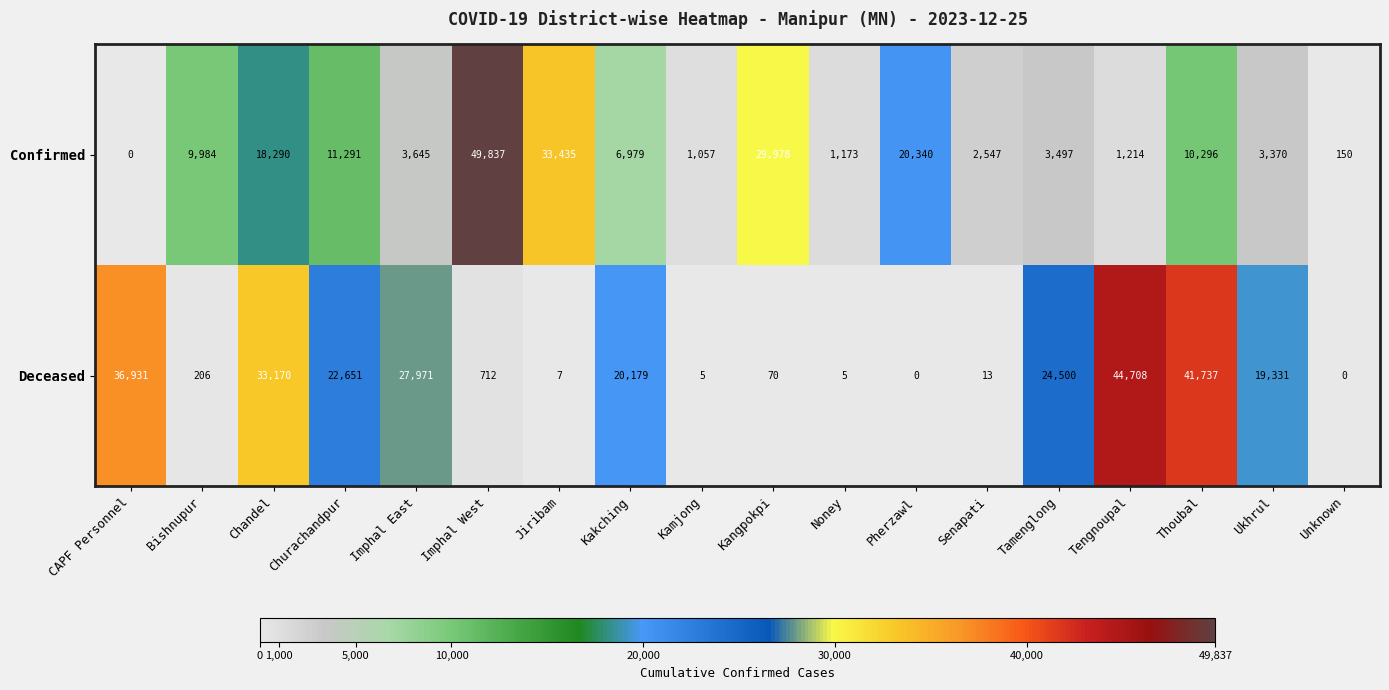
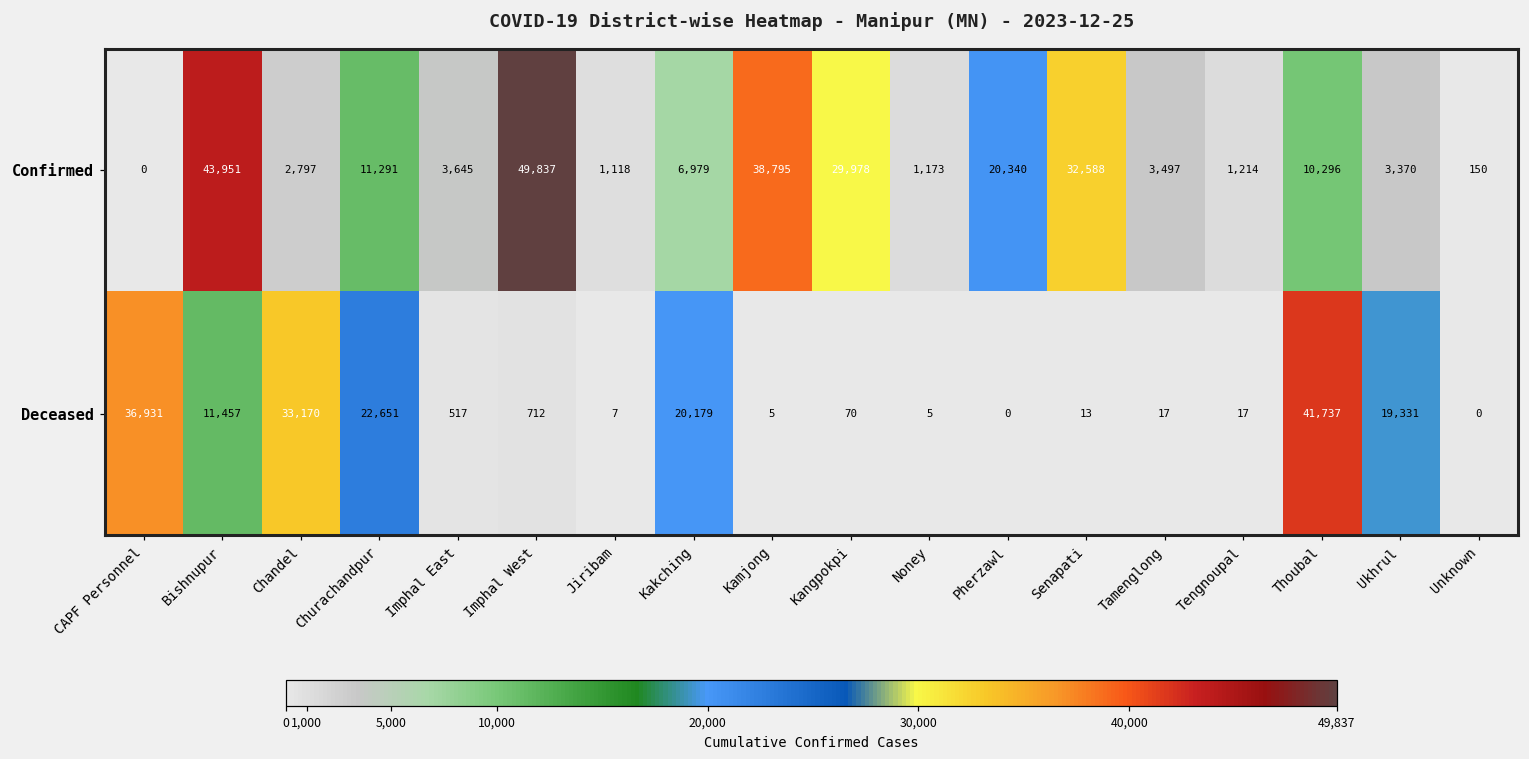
  {
    "Confirmed": {
      "CAPF Personnel": "0",
-     "Bishnupur": "9,984",
-     "Chandel": "18,290",
+     "Bishnupur": "43,951",
+     "Chandel": "2,797",
      "Churachandpur": "11,291",
      "Imphal East": "3,645",
      "Imphal West": "49,837",
-     "Jiribam": "33,435",
+     "Jiribam": "1,118",
      "Kakching": "6,979",
-     "Kamjong": "1,057",
+     "Kamjong": "38,795",
      "Kangpokpi": "29,978",
      "Noney": "1,173",
      "Pherzawl": "20,340",
-     "Senapati": "2,547",
+     "Senapati": "32,588",
      "Tamenglong": "3,497",
      "Tengnoupal": "1,214",
      "Thoubal": "10,296",
      "Ukhrul": "3,370",
      "Unknown": "150"
    },
    "Deceased": {
      "CAPF Personnel": "36,931",
-     "Bishnupur": "206",
+     "Bishnupur": "11,457",
      "Chandel": "33,170",
      "Churachandpur": "22,651",
-     "Imphal East": "27,971",
+     "Imphal East": "517",
      "Imphal West": "712",
      "Jiribam": "7",
      "Kakching": "20,179",
      "Kamjong": "5",
      "Kangpokpi": "70",
      "Noney": "5",
      "Pherzawl": "0",
      "Senapati": "13",
-     "Tamenglong": "24,500",
-     "Tengnoupal": "44,708",
+     "Tamenglong": "17",
+     "Tengnoupal": "17",
      "Thoubal": "41,737",
      "Ukhrul": "19,331",
      "Unknown": "0"
    }
  }
